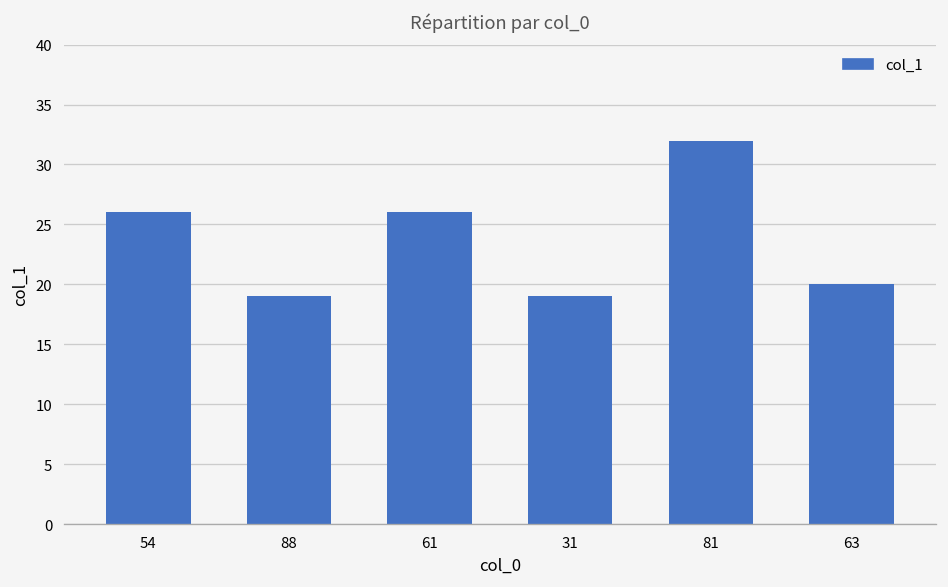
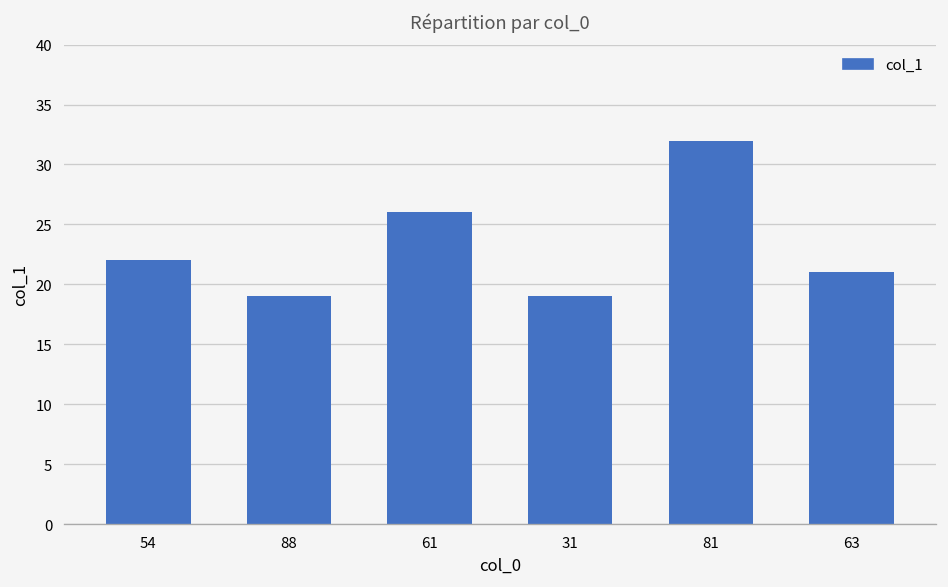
  {
-   "54": 26,
+   "54": 22,
    "88": 19,
    "61": 26,
    "31": 19,
    "81": 32,
-   "63": 20
+   "63": 21
  }
